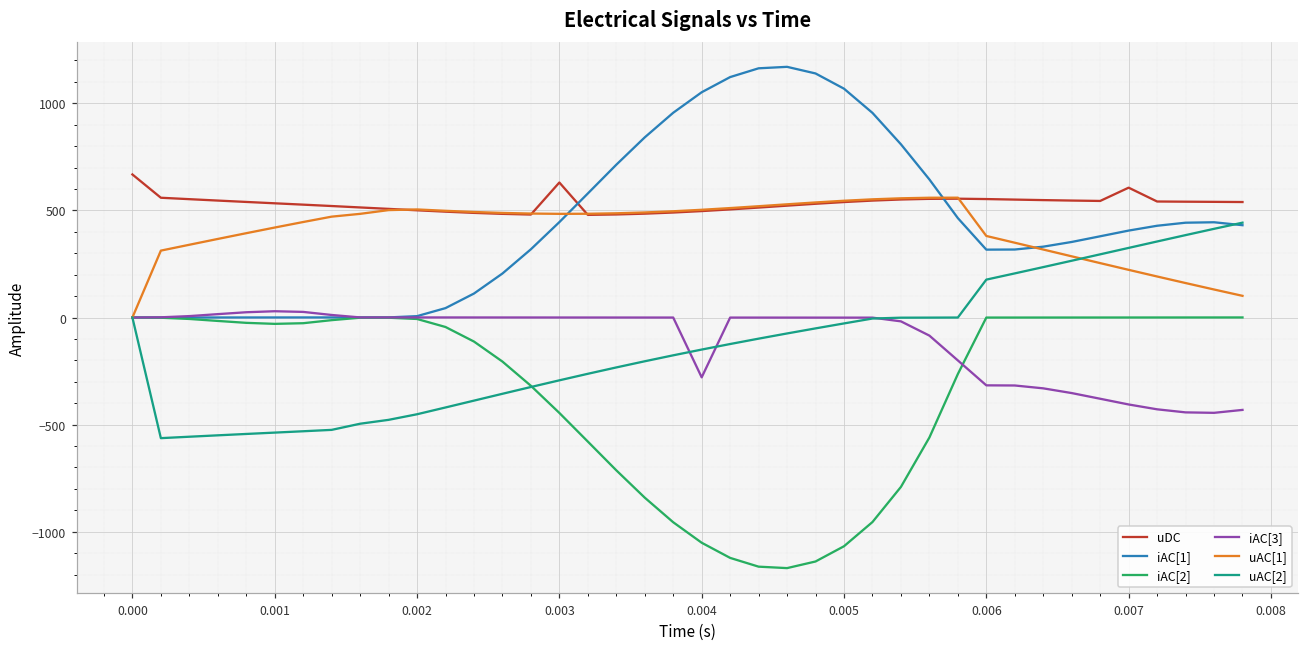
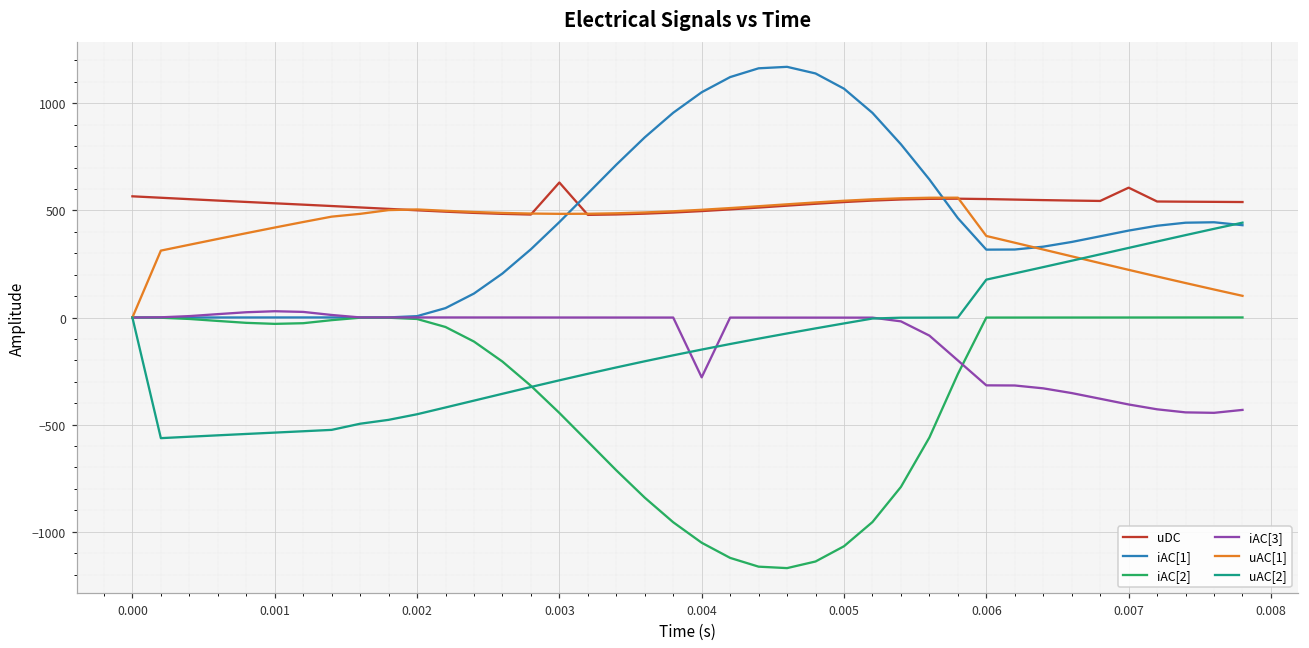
  {
    "uDC": {
-     "0.000": 670,
+     "0.000": 570,
      "0.001": 530,
      "0.003": 630,
      "0.006": 550,
      "0.007": 610
    },
    "iAC[1]": {
      "0.001": 0,
      "0.003": 450,
      "0.004": 1050,
      "0.005": 1070,
      "0.006": 320,
      "0.007": 410
    },
    "iAC[3]": {
      "0.001": 30,
      "0.003": 0,
      "0.004": -280,
      "0.005": 0,
      "0.006": -320,
      "0.007": -410
    },
    "uAC[1]": {
      "0.001": 420,
      "0.003": 480,
      "0.006": 380,
      "0.007": 220
    }
  }
